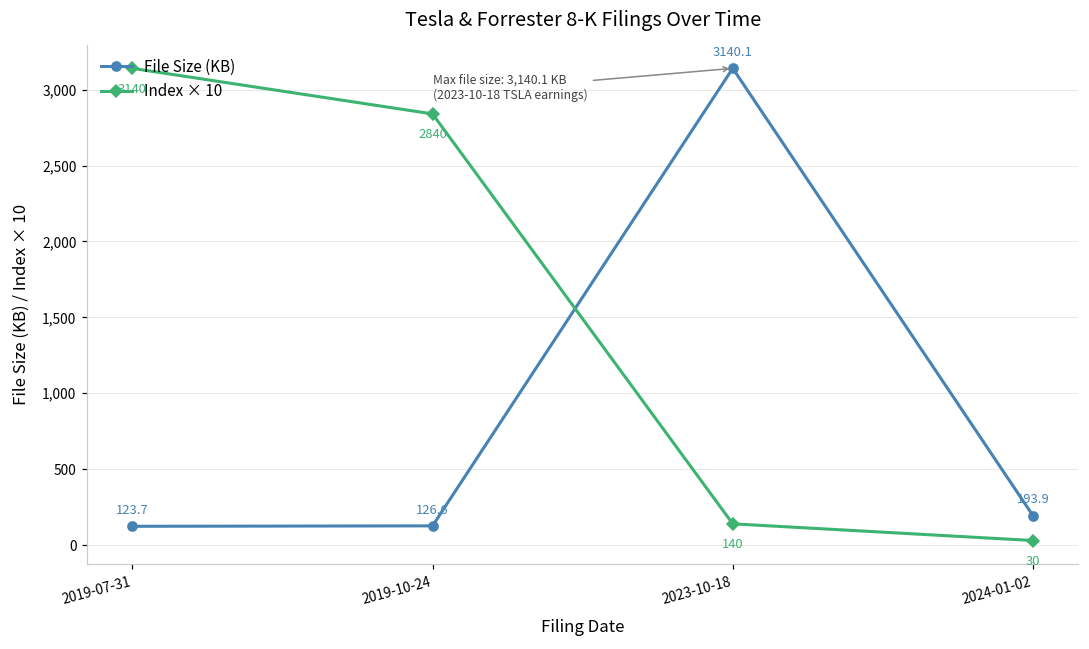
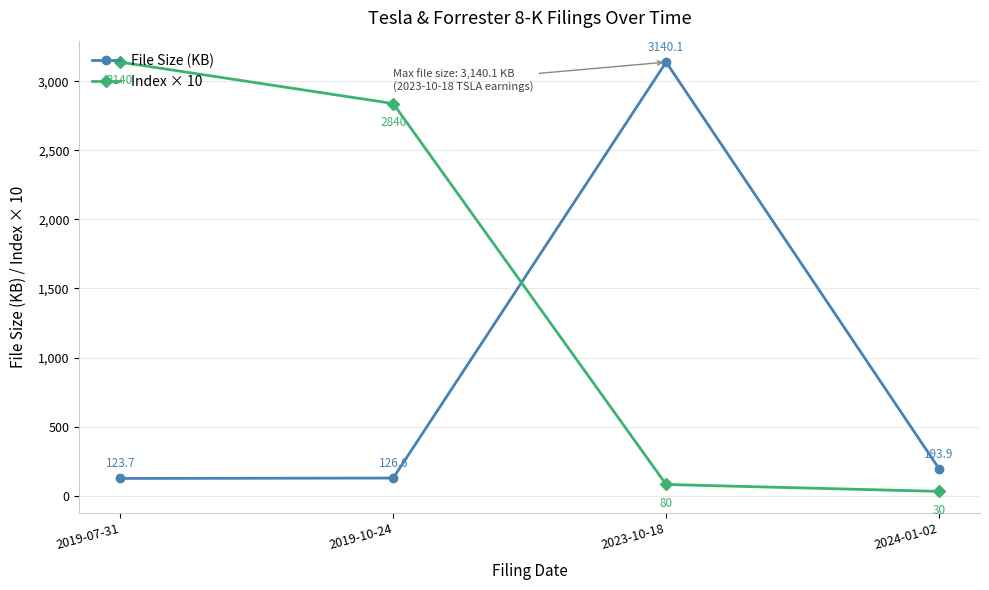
  {
    "File Size (KB)": {
      "2019-07-31": 123.7,
      "2019-10-24": 126.6,
      "2023-10-18": 3140.1,
      "2024-01-02": 193.9
    },
    "Index × 10": {
      "2019-07-31": 3140,
      "2019-10-24": 2840,
-     "2023-10-18": 140,
+     "2023-10-18": 80,
      "2024-01-02": 30
    }
  }
